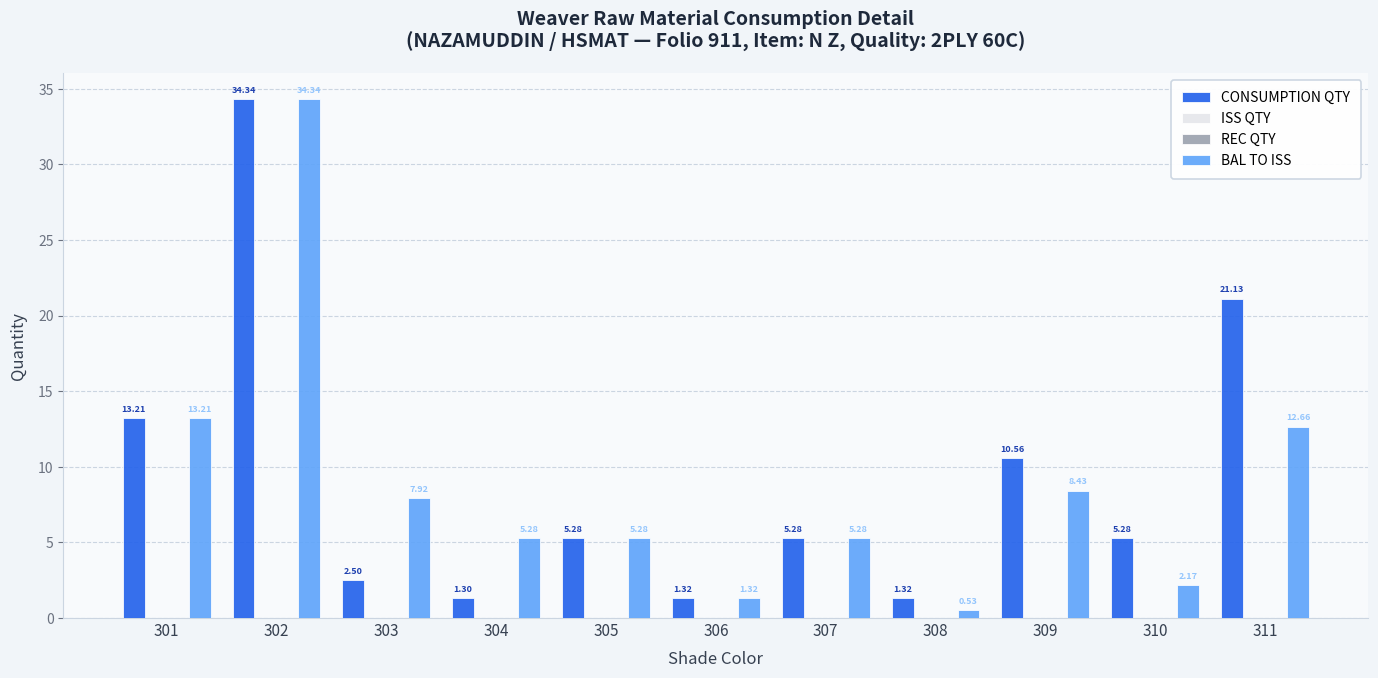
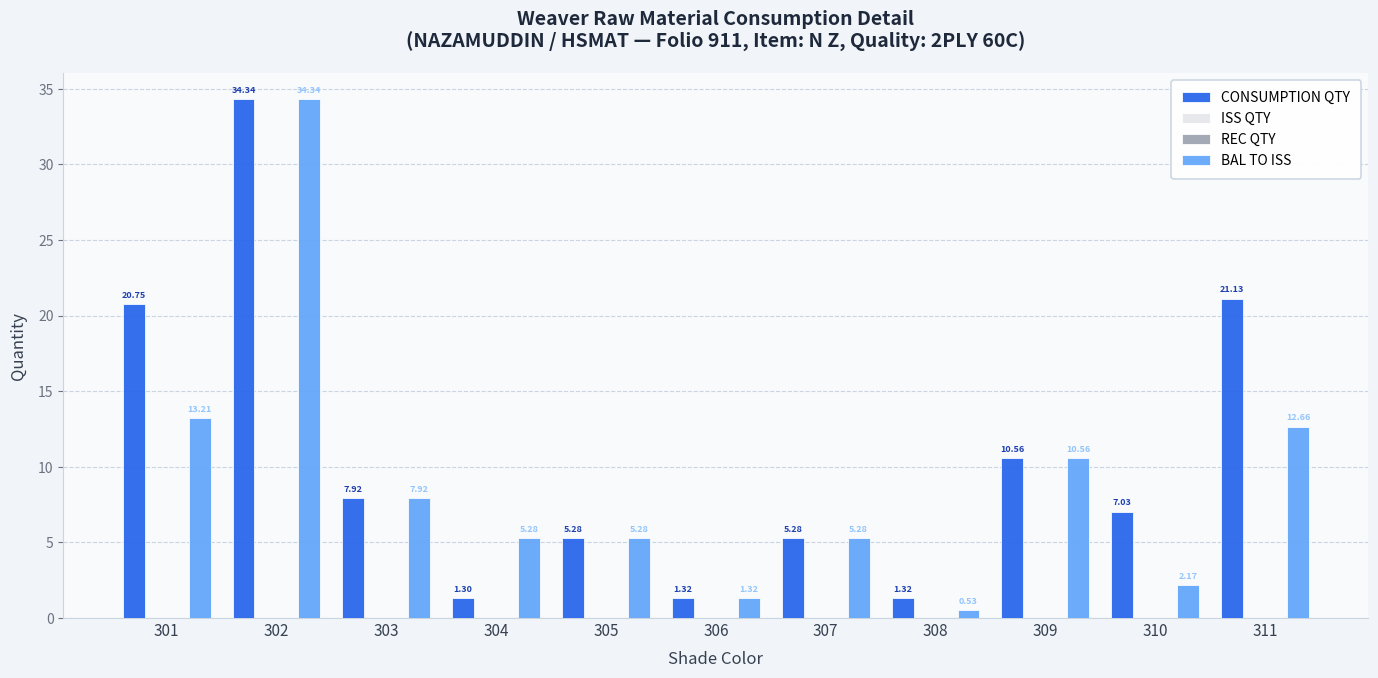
  {
    "CONSUMPTION QTY": {
-     "301": 13.21,
+     "301": 20.75,
      "302": 34.34,
-     "303": 2.50,
+     "303": 7.92,
      "304": 1.30,
      "305": 5.28,
      "306": 1.32,
      "307": 5.28,
      "308": 1.32,
      "309": 10.56,
-     "310": 5.28,
+     "310": 7.03,
      "311": 21.13
    },
    "ISS QTY": {
      "301": 0.0,
      "302": 0.0,
      "303": 0.0,
      "304": 0.0,
      "305": 0.0,
      "306": 0.0,
      "307": 0.0,
      "308": 0.0,
      "309": 0.0,
      "310": 0.0,
      "311": 0.0
    },
    "REC QTY": {
      "301": 0.0,
      "302": 0.0,
      "303": 0.0,
      "304": 0.0,
      "305": 0.0,
      "306": 0.0,
      "307": 0.0,
      "308": 0.0,
      "309": 0.0,
      "310": 0.0,
      "311": 0.0
    },
    "BAL TO ISS": {
      "301": 13.21,
      "302": 34.34,
      "303": 7.92,
      "304": 5.28,
      "305": 5.28,
      "306": 1.32,
      "307": 5.28,
      "308": 0.53,
-     "309": 8.43,
+     "309": 10.56,
      "310": 2.17,
      "311": 12.66
    }
  }
